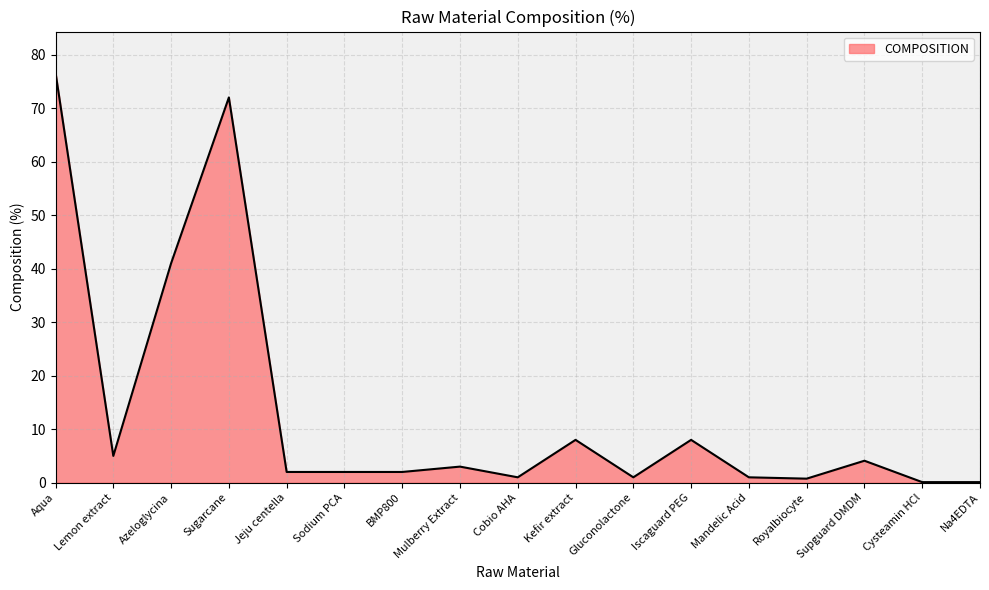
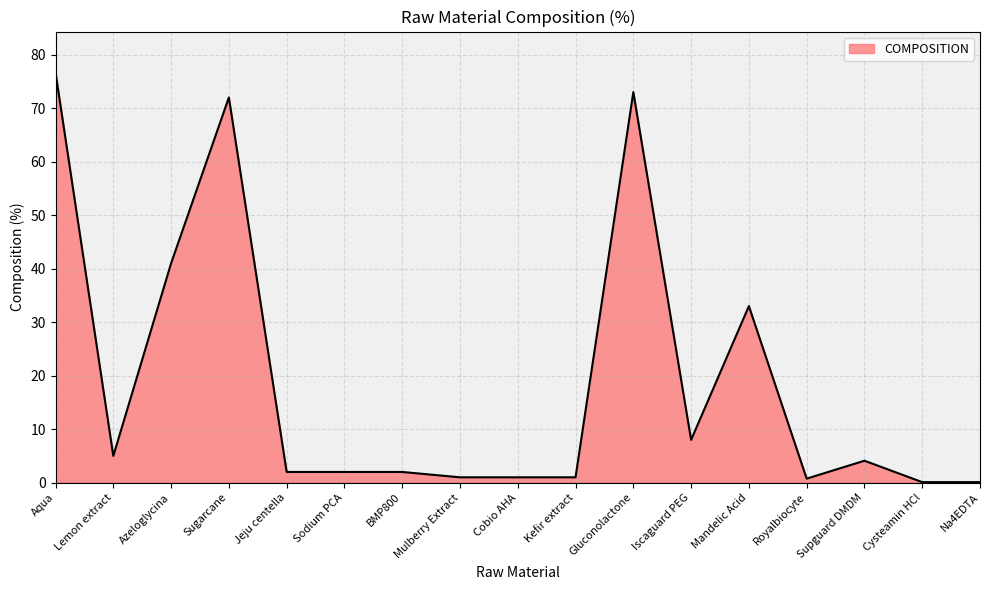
  {
    "Aqua": 77,
    "Lemon extract": 5,
    "Azeloglycina": 41,
    "Sugarcane": 72,
    "Jeju centella": 2,
    "Sodium PCA": 2,
    "BMP800": 2,
-   "Mulberry Extract": 3,
+   "Mulberry Extract": 1,
    "Cobio AHA": 1,
-   "Kefir extract": 8,
-   "Gluconolactone": 1,
+   "Kefir extract": 1,
+   "Gluconolactone": 73,
    "Iscaguard PEG": 8,
-   "Mandelic Acid": 1,
+   "Mandelic Acid": 33,
    "Royalbiocyte": 1,
    "Supguard DMDM": 4,
    "Cysteamin HCl": 0,
    "Na4EDTA": 0
  }
